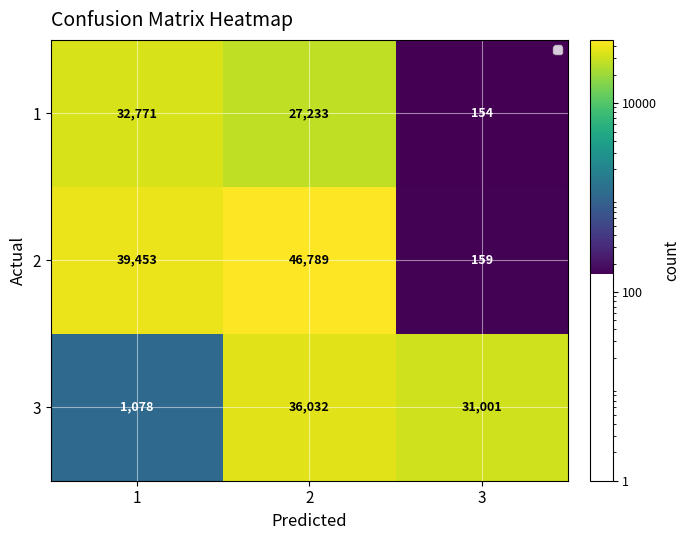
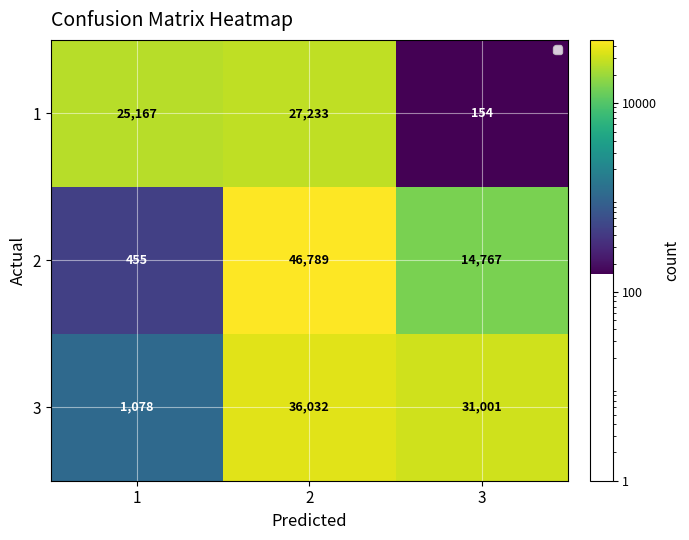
  {
    "1": {
-     "1": "32,771",
+     "1": "25,167",
      "2": "27,233",
      "3": "154"
    },
    "2": {
-     "1": "39,453",
+     "1": "455",
      "2": "46,789",
-     "3": "159"
+     "3": "14,767"
    },
    "3": {
      "1": "1,078",
      "2": "36,032",
      "3": "31,001"
    }
  }
